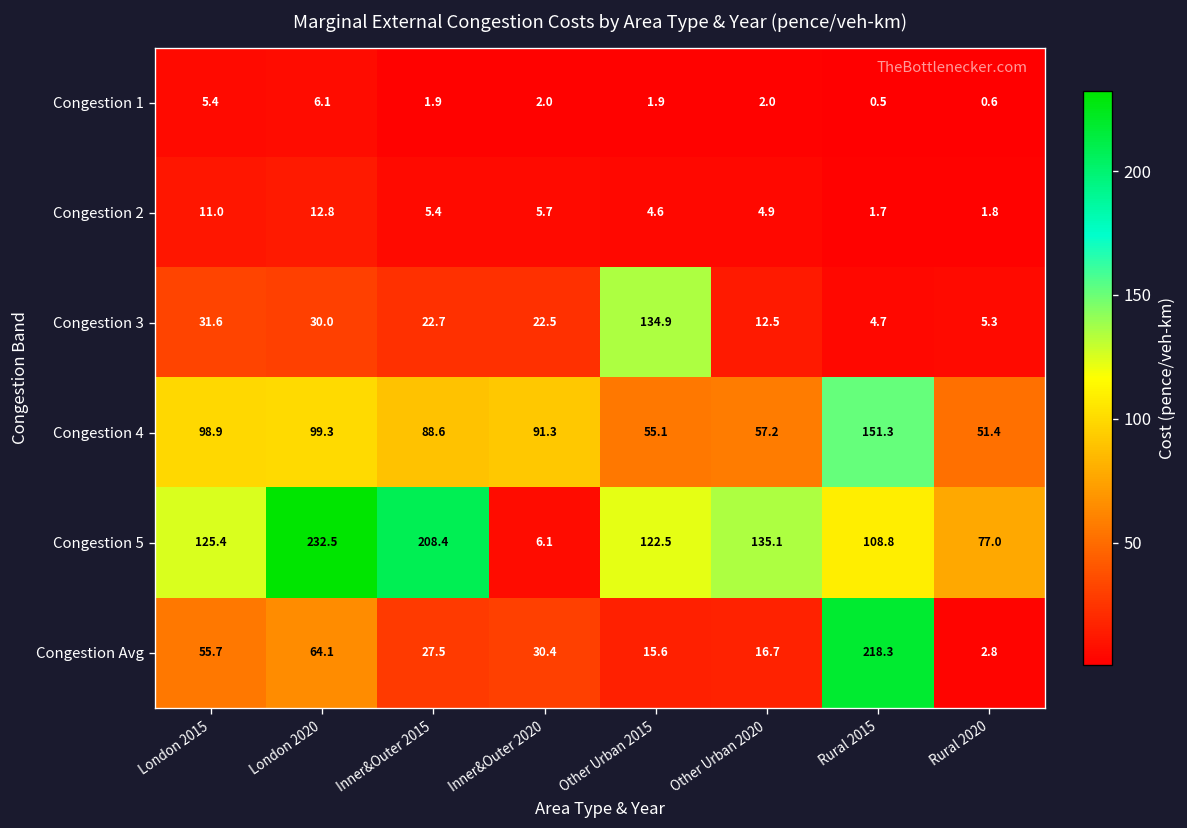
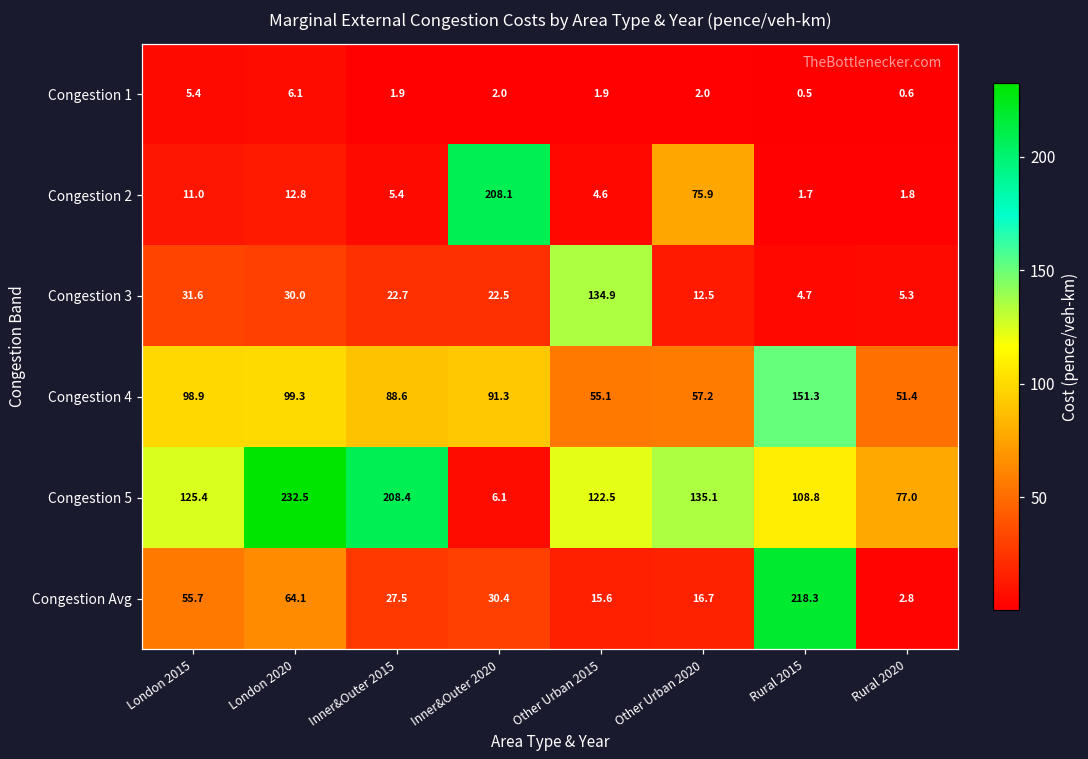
  {
    "Congestion 1": {
      "London 2015": 5.4,
      "London 2020": 6.1,
      "Inner&Outer 2015": 1.9,
      "Inner&Outer 2020": 2.0,
      "Other Urban 2015": 1.9,
      "Other Urban 2020": 2.0,
      "Rural 2015": 0.5
    },
    "Congestion 2": {
      "London 2015": 11.0,
      "London 2020": 12.8,
      "Inner&Outer 2015": 5.4,
-     "Inner&Outer 2020": 5.7,
+     "Inner&Outer 2020": 208.1,
      "Other Urban 2015": 4.6,
-     "Other Urban 2020": 4.9,
+     "Other Urban 2020": 75.9,
      "Rural 2015": 1.7,
      "Rural 2020": 1.8
    },
    "Congestion 3": {
      "London 2015": 31.6,
      "London 2020": 30.0,
      "Inner&Outer 2015": 22.7,
      "Inner&Outer 2020": 22.5,
      "Other Urban 2015": 134.9,
      "Other Urban 2020": 12.5,
      "Rural 2015": 4.7,
      "Rural 2020": 5.3
    },
    "Congestion 4": {
      "London 2015": 98.9,
      "London 2020": 99.3,
      "Inner&Outer 2015": 88.6,
      "Inner&Outer 2020": 91.3,
      "Other Urban 2015": 55.1,
      "Other Urban 2020": 57.2,
      "Rural 2015": 151.3,
      "Rural 2020": 51.4
    },
    "Congestion 5": {
      "London 2015": 125.4,
      "London 2020": 232.5,
      "Inner&Outer 2015": 208.4,
      "Inner&Outer 2020": 6.1,
      "Other Urban 2015": 122.5,
      "Other Urban 2020": 135.1,
      "Rural 2015": 108.8,
      "Rural 2020": 77.0
    },
    "Congestion Avg": {
      "London 2015": 55.7,
      "London 2020": 64.1,
      "Inner&Outer 2015": 27.5,
      "Inner&Outer 2020": 30.4,
      "Other Urban 2015": 15.6,
      "Other Urban 2020": 16.7,
      "Rural 2015": 218.3,
      "Rural 2020": 2.8
    }
  }
